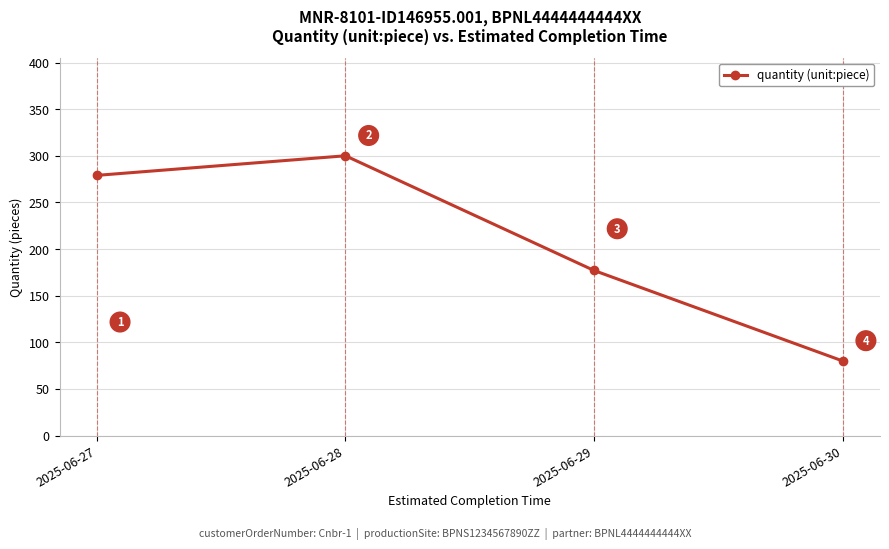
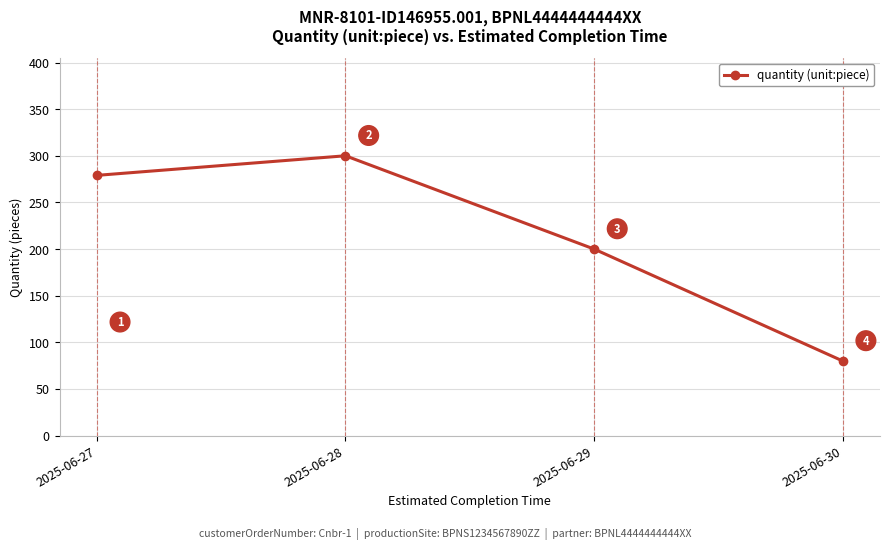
  {
    "2025-06-27": 280,
-   "2025-06-29": 180
+   "2025-06-29": 200
  }
